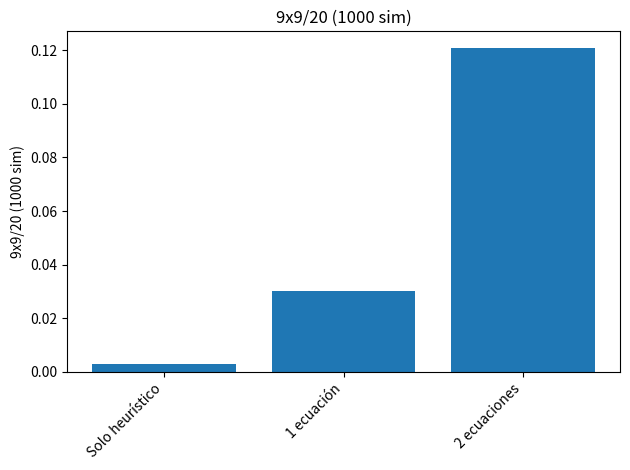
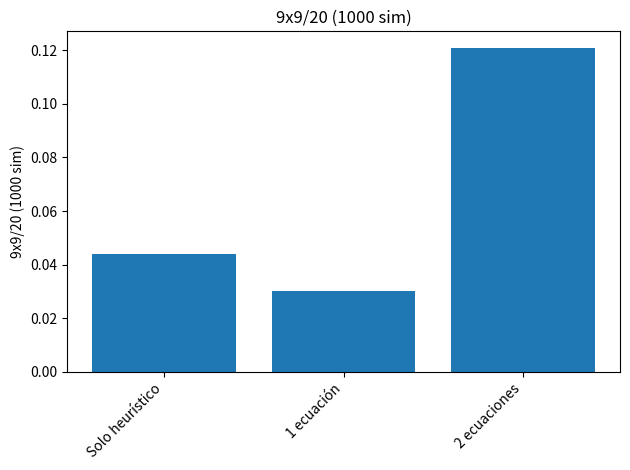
  {
-   "Solo heurístico": 0.003,
+   "Solo heurístico": 0.044,
    "1 ecuación": 0.030,
    "2 ecuaciones": 0.121
  }
